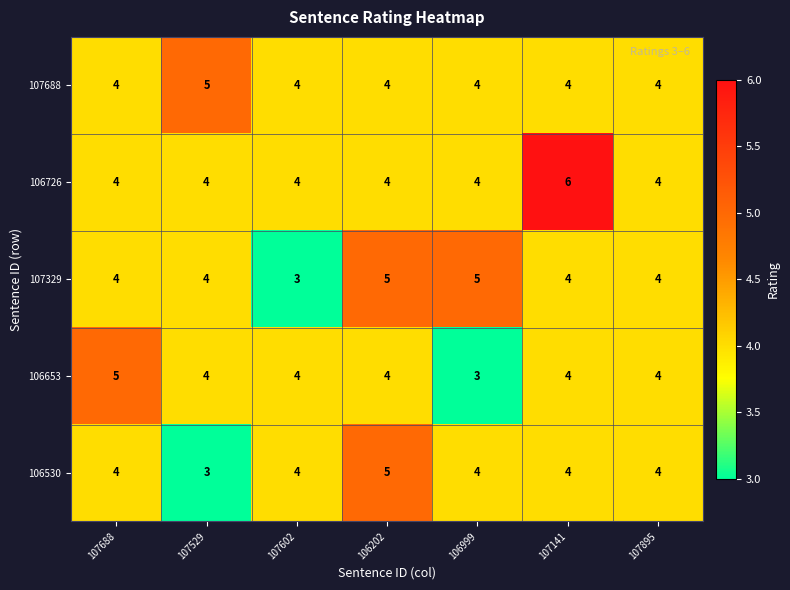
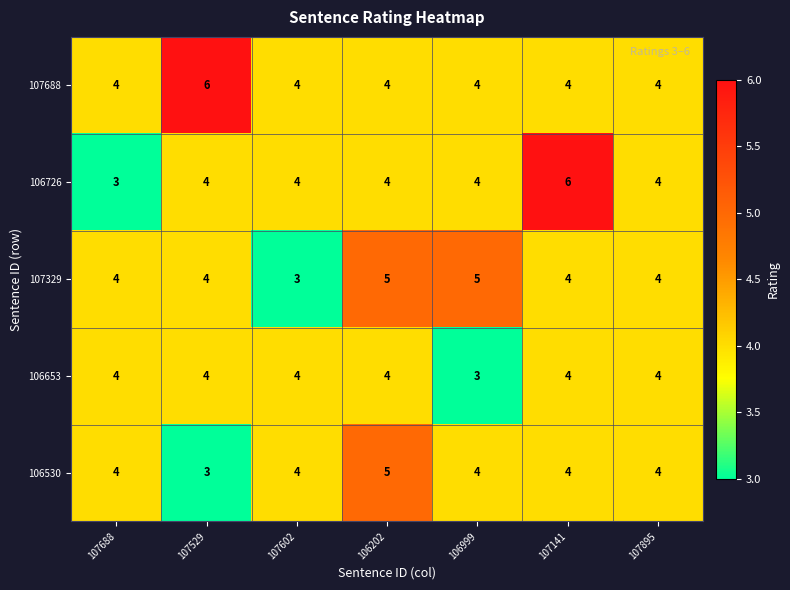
  {
    "107688": {
      "107688": 4,
-     "107529": 5,
+     "107529": 6,
      "107602": 4,
      "106202": 4,
      "106999": 4,
      "107141": 4
    },
    "106726": {
-     "107688": 4,
+     "107688": 3,
      "107529": 4,
      "107602": 4,
      "106202": 4,
      "106999": 4,
      "107141": 6,
      "107895": 4
    },
    "107329": {
      "107688": 4,
      "107529": 4,
      "107602": 3,
      "106202": 5,
      "106999": 5,
      "107141": 4,
      "107895": 4
    },
    "106653": {
-     "107688": 5,
+     "107688": 4,
      "107529": 4,
      "107602": 4,
      "106202": 4,
      "106999": 3,
      "107141": 4,
      "107895": 4
    },
    "106530": {
      "107688": 4,
      "107529": 3,
      "107602": 4,
      "106202": 5,
      "106999": 4,
      "107141": 4,
      "107895": 4
    }
  }
